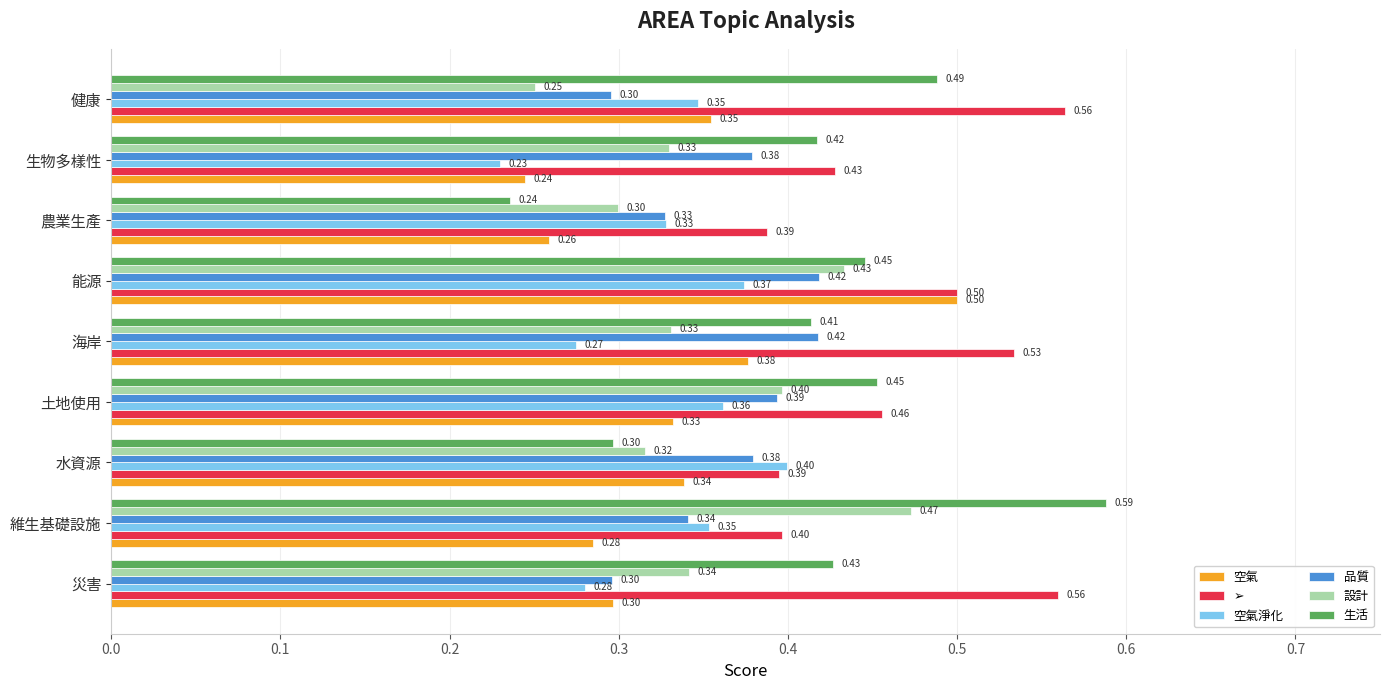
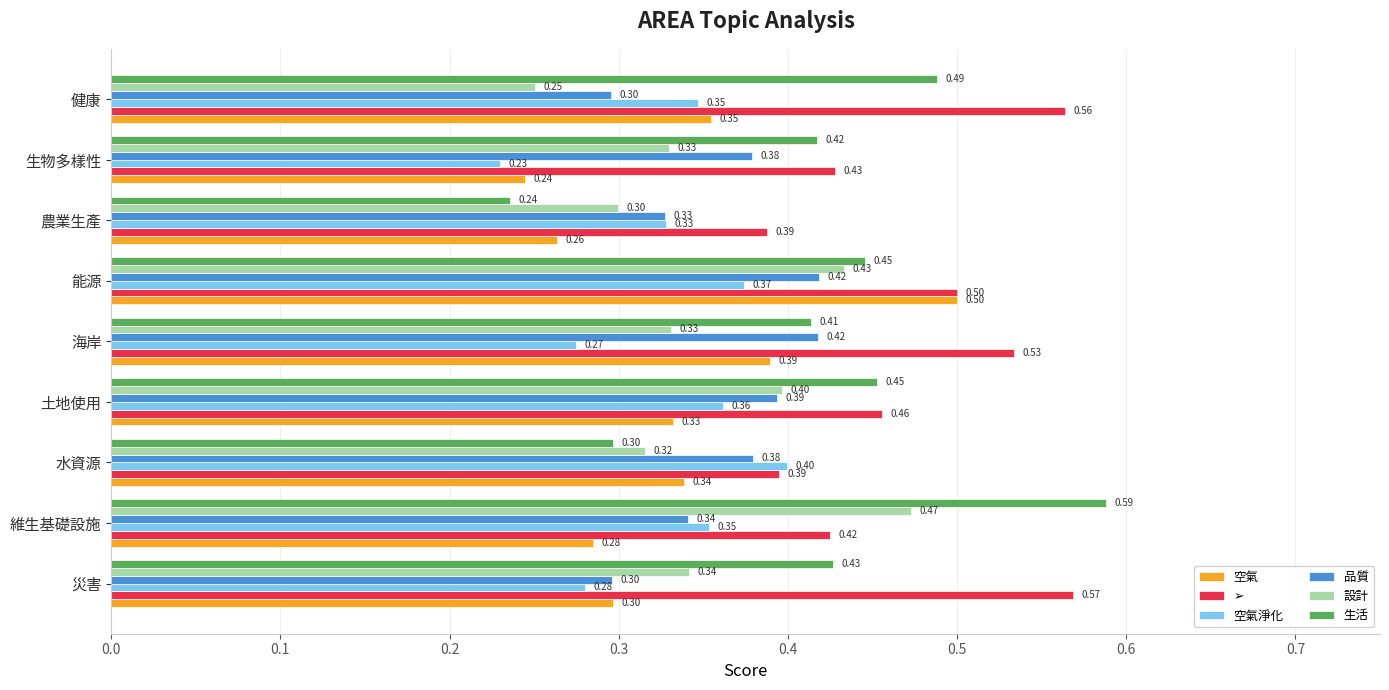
  {
    "空氣": {
      "健康": 0.35,
      "生物多樣性": 0.24,
-     "農業生產": 0.259,
-     "海岸": 0.38,
+     "農業生產": 0.264,
+     "海岸": 0.39,
      "土地使用": 0.33,
      "水資源": 0.34,
      "維生基礎設施": 0.28,
      "災害": 0.30
    },
    "➢": {
      "健康": 0.56,
      "生物多樣性": 0.43,
      "農業生產": 0.39,
      "海岸": 0.53,
      "土地使用": 0.46,
      "水資源": 0.39,
-     "維生基礎設施": 0.40,
-     "災害": 0.56
+     "維生基礎設施": 0.42,
+     "災害": 0.57
    },
    "空氣淨化": {
      "健康": 0.35,
      "生物多樣性": 0.23,
      "能源": 0.37,
      "海岸": 0.27,
      "土地使用": 0.36,
      "水資源": 0.40,
      "維生基礎設施": 0.35,
      "災害": 0.28
    },
    "品質": {
      "健康": 0.30,
      "生物多樣性": 0.38,
      "能源": 0.42,
      "海岸": 0.42,
      "土地使用": 0.39,
      "水資源": 0.38,
      "維生基礎設施": 0.34,
      "災害": 0.30
    },
    "設計": {
      "健康": 0.25,
      "生物多樣性": 0.33,
      "農業生產": 0.30,
      "能源": 0.43,
      "海岸": 0.33,
      "土地使用": 0.40,
      "水資源": 0.32,
      "維生基礎設施": 0.47,
      "災害": 0.34
    },
    "生活": {
      "健康": 0.49,
      "生物多樣性": 0.42,
      "農業生產": 0.24,
      "能源": 0.45,
      "海岸": 0.41,
      "土地使用": 0.45,
      "水資源": 0.30,
      "維生基礎設施": 0.59,
      "災害": 0.43
    }
  }
